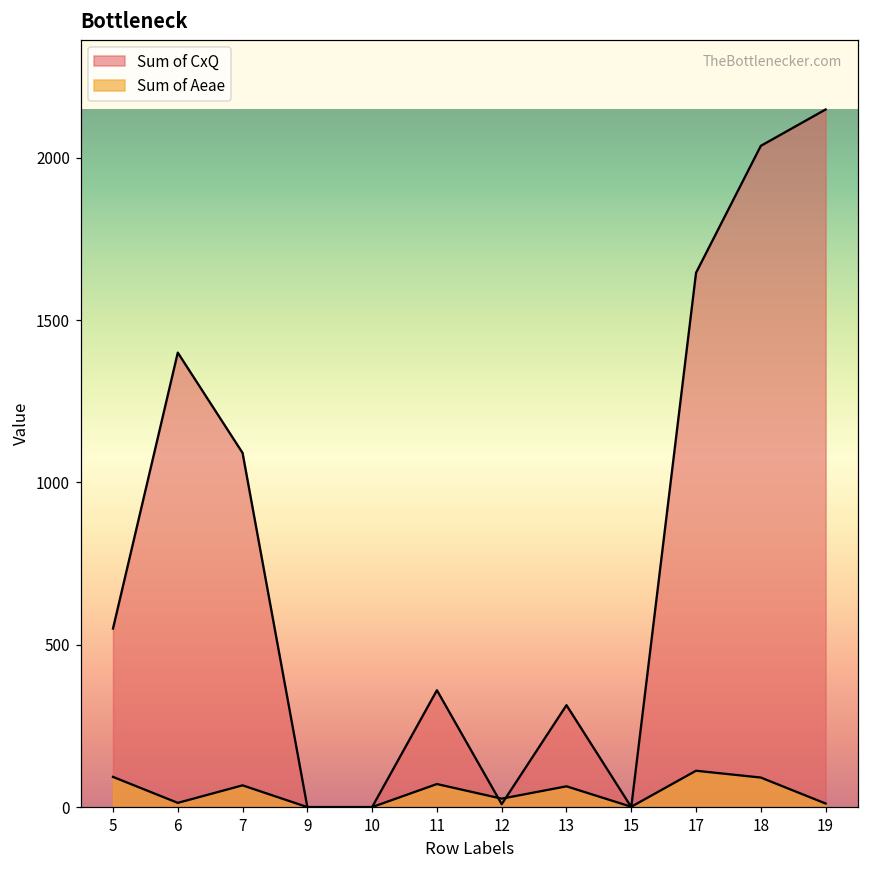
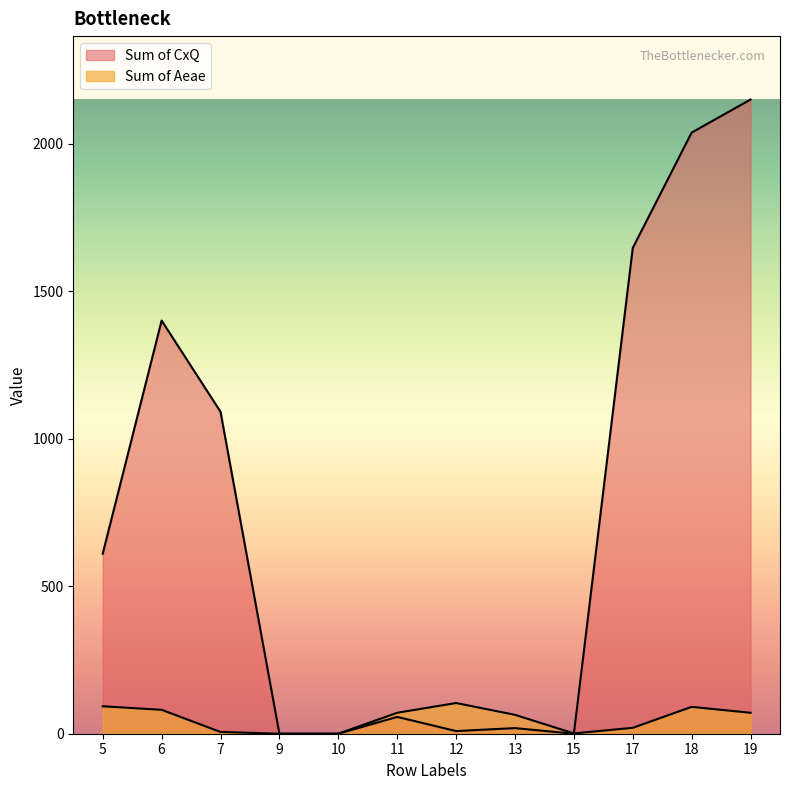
  {
    "Sum of CxQ": {
-     "5": 550,
+     "5": 610,
      "6": 1400,
      "7": 1090,
-     "11": 360,
+     "11": 60,
      "12": 10,
-     "13": 310,
+     "13": 20,
      "17": 1650,
      "18": 2040,
      "19": 2150
    },
    "Sum of Aeae": {
      "5": 90,
-     "6": 10,
-     "7": 70,
+     "6": 80,
+     "7": 10,
      "11": 70,
-     "12": 30,
+     "12": 100,
      "13": 60,
-     "17": 110,
+     "17": 20,
      "18": 90,
-     "19": 10
+     "19": 70
    }
  }
